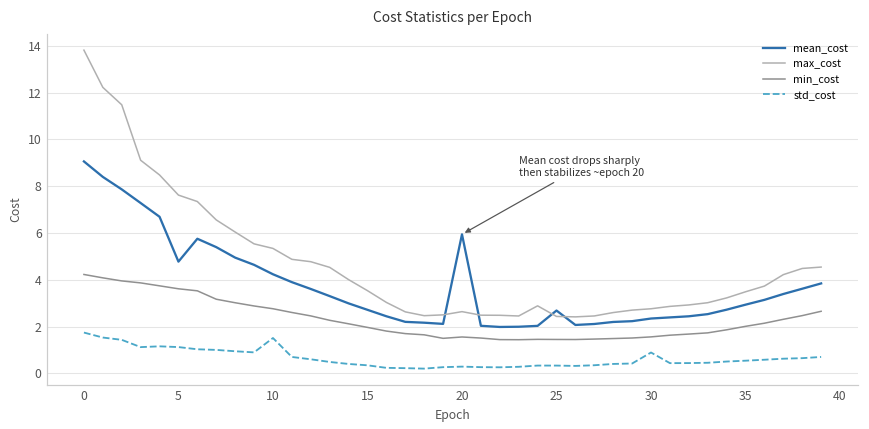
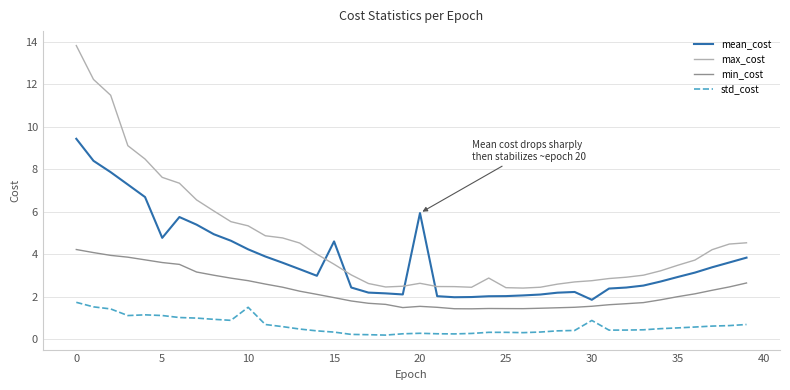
  {
    "mean_cost": {
-     "0": 9.1,
+     "0": 9.4,
      "5": 4.8,
      "10": 4.2,
-     "15": 2.7,
-     "25": 2.7,
-     "30": 2.3,
+     "15": 4.6,
+     "25": 2.0,
+     "30": 1.9,
      "35": 2.9
    },
    "std_cost": {
      "0": 1.7,
      "5": 1.1,
      "10": 1.5,
      "15": 0.3,
      "20": 0.3,
      "25": 0.3,
      "30": 0.9,
      "35": 0.5
    }
  }
